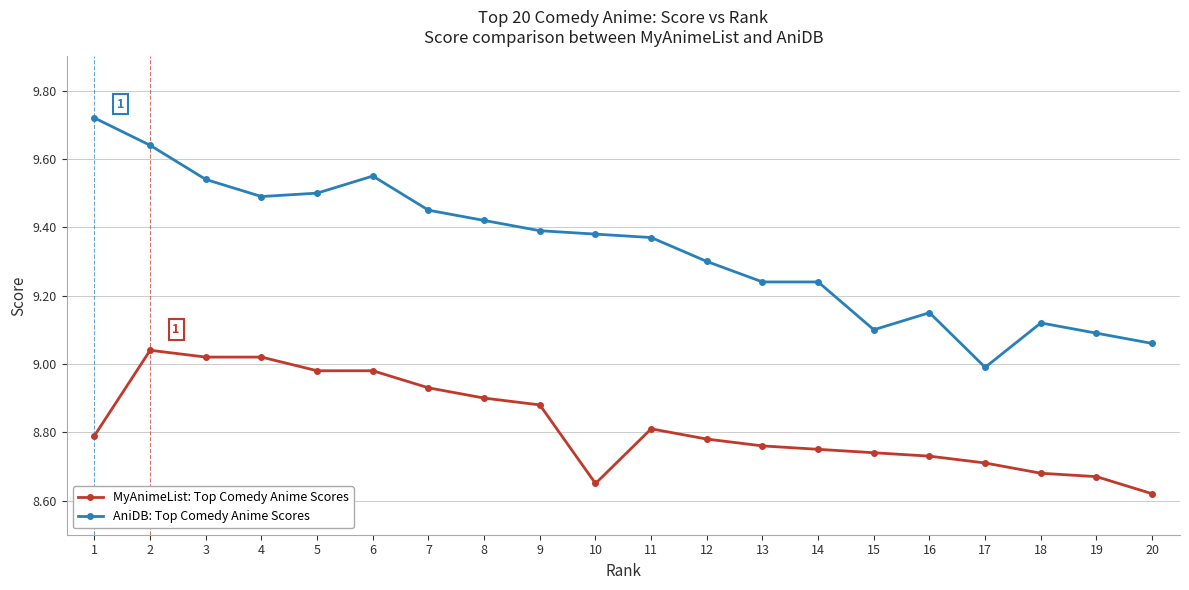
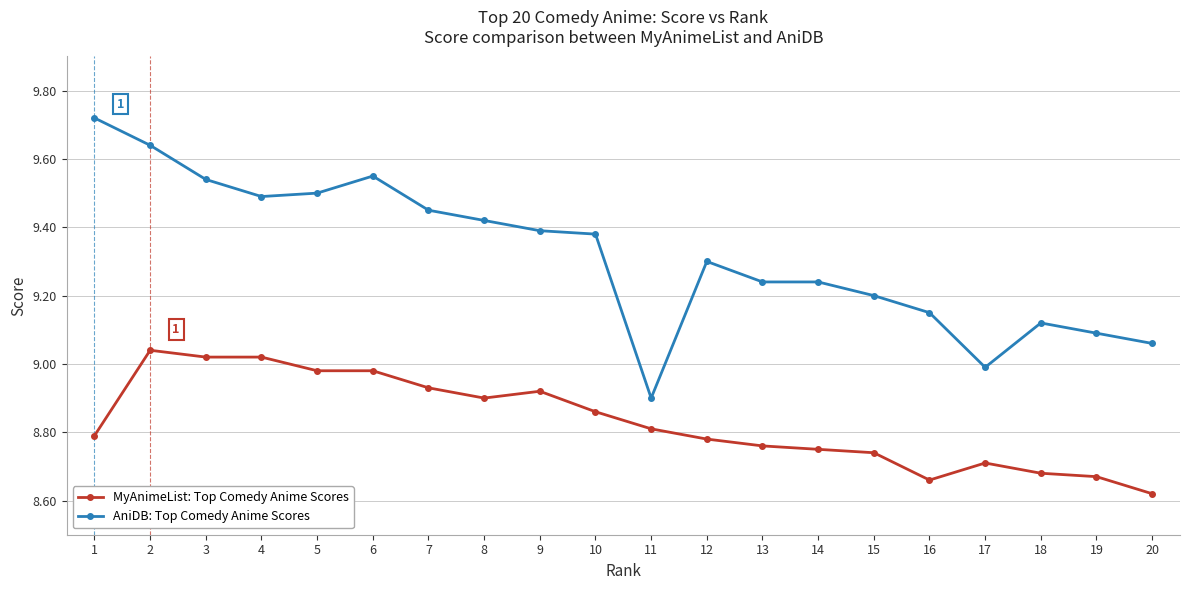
  {
    "MyAnimeList: Top Comedy Anime Scores": {
      "1": 8.79,
      "2": 9.04,
      "3": 9.02,
      "4": 9.02,
      "5": 8.98,
      "6": 8.98,
      "7": 8.93,
      "8": 8.90,
-     "9": 8.88,
-     "10": 8.65,
+     "9": 8.92,
+     "10": 8.86,
      "11": 8.81,
      "12": 8.78,
      "13": 8.76,
      "14": 8.75,
      "15": 8.74,
-     "16": 8.73,
+     "16": 8.66,
      "17": 8.71,
      "18": 8.68,
      "19": 8.67,
      "20": 8.62
    },
    "AniDB: Top Comedy Anime Scores": {
      "2": 9.64,
      "3": 9.54,
      "4": 9.49,
      "5": 9.50,
      "6": 9.55,
      "7": 9.45,
      "8": 9.42,
      "9": 9.39,
      "10": 9.38,
-     "11": 9.37,
+     "11": 8.90,
      "12": 9.30,
      "13": 9.24,
      "14": 9.24,
-     "15": 9.1,
+     "15": 9.2,
      "16": 9.15,
      "17": 8.99,
      "18": 9.12,
      "19": 9.09,
      "20": 9.06
    }
  }
